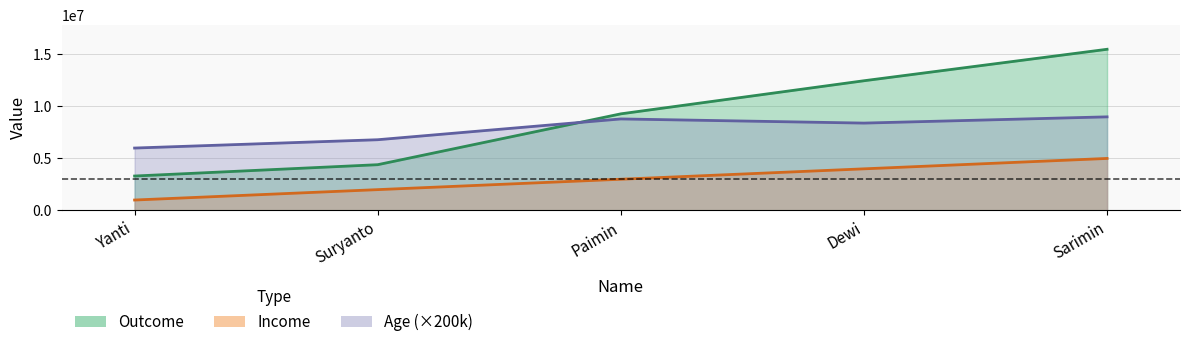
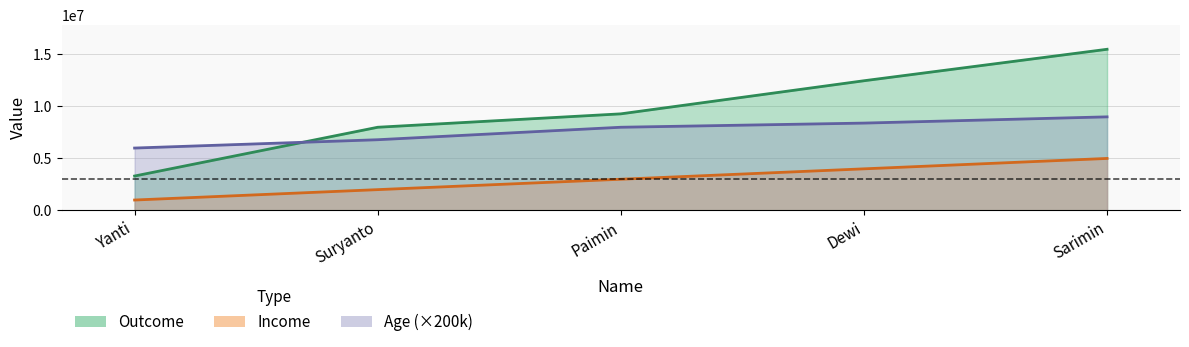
  {
    "Outcome": {
      "Yanti": 3300000,
-     "Suryanto": 4400000,
+     "Suryanto": 8000000,
      "Paimin": 9300000,
      "Dewi": 12500000,
      "Sarimin": 15500000
    },
    "Income": {
      "Yanti": 1000000,
      "Suryanto": 2000000,
      "Paimin": 3000000,
      "Dewi": 4000000,
      "Sarimin": 5000000
    },
    "Age (×200k)": {
      "Yanti": 6000000,
      "Suryanto": 6800000,
-     "Paimin": 8800000,
+     "Paimin": 8000000,
      "Dewi": 8400000,
      "Sarimin": 9000000
    }
  }
